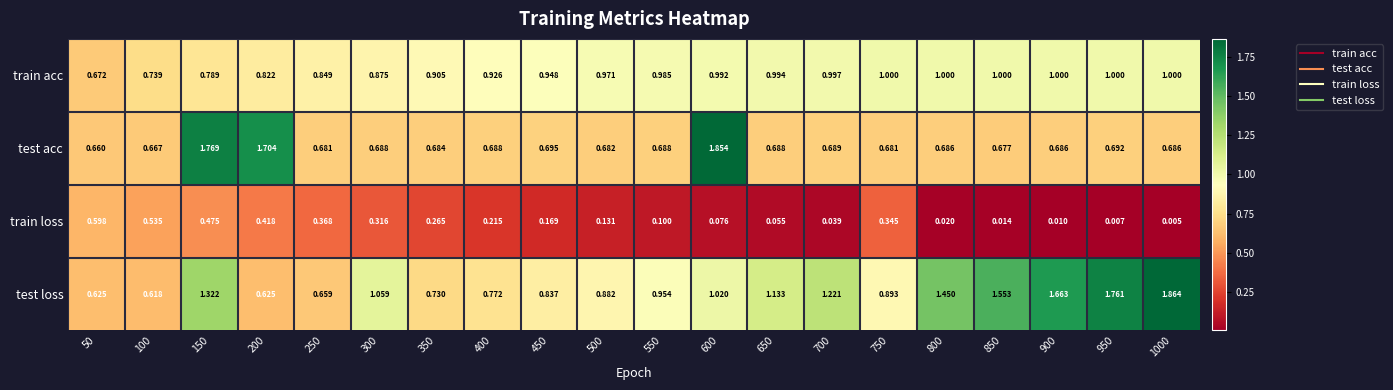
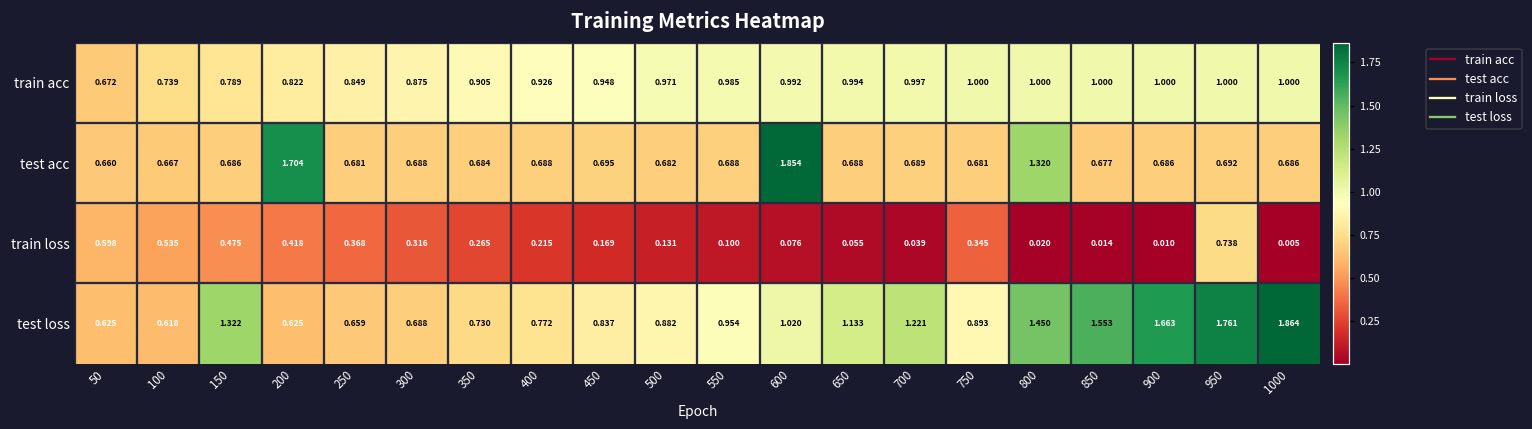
  {
    "train acc": {
      "50": 0.672,
      "100": 0.739,
      "150": 0.789,
      "200": 0.822,
      "250": 0.849,
      "300": 0.875,
      "350": 0.905,
      "400": 0.926,
      "450": 0.948,
      "500": 0.971,
      "550": 0.985,
      "600": 0.992,
      "650": 0.994,
      "700": 0.997,
      "750": 1.000,
      "800": 1.000,
      "850": 1.000,
      "900": 1.000,
      "950": 1.000,
      "1000": 1.000
    },
    "test acc": {
      "50": 0.660,
      "100": 0.667,
-     "150": 1.769,
+     "150": 0.686,
      "200": 1.704,
      "250": 0.681,
      "300": 0.688,
      "350": 0.684,
      "400": 0.688,
      "450": 0.695,
      "500": 0.682,
      "550": 0.688,
      "600": 1.854,
      "650": 0.688,
      "700": 0.689,
      "750": 0.681,
-     "800": 0.686,
+     "800": 1.320,
      "850": 0.677,
      "900": 0.686,
      "950": 0.692,
      "1000": 0.686
    },
    "train loss": {
      "50": 0.598,
      "100": 0.535,
      "150": 0.475,
      "200": 0.418,
      "250": 0.368,
      "300": 0.316,
      "350": 0.265,
      "400": 0.215,
      "450": 0.169,
      "500": 0.131,
      "550": 0.100,
      "600": 0.076,
      "650": 0.055,
      "700": 0.039,
      "750": 0.345,
      "800": 0.020,
      "850": 0.014,
      "900": 0.010,
-     "950": 0.007,
+     "950": 0.738,
      "1000": 0.005
    },
    "test loss": {
      "50": 0.625,
      "100": 0.618,
      "150": 1.322,
      "200": 0.625,
      "250": 0.659,
-     "300": 1.059,
+     "300": 0.688,
      "350": 0.730,
      "400": 0.772,
      "450": 0.837,
      "500": 0.882,
      "550": 0.954,
      "600": 1.020,
      "650": 1.133,
      "700": 1.221,
      "750": 0.893,
      "800": 1.450,
      "850": 1.553,
      "900": 1.663,
      "950": 1.761,
      "1000": 1.864
    }
  }
